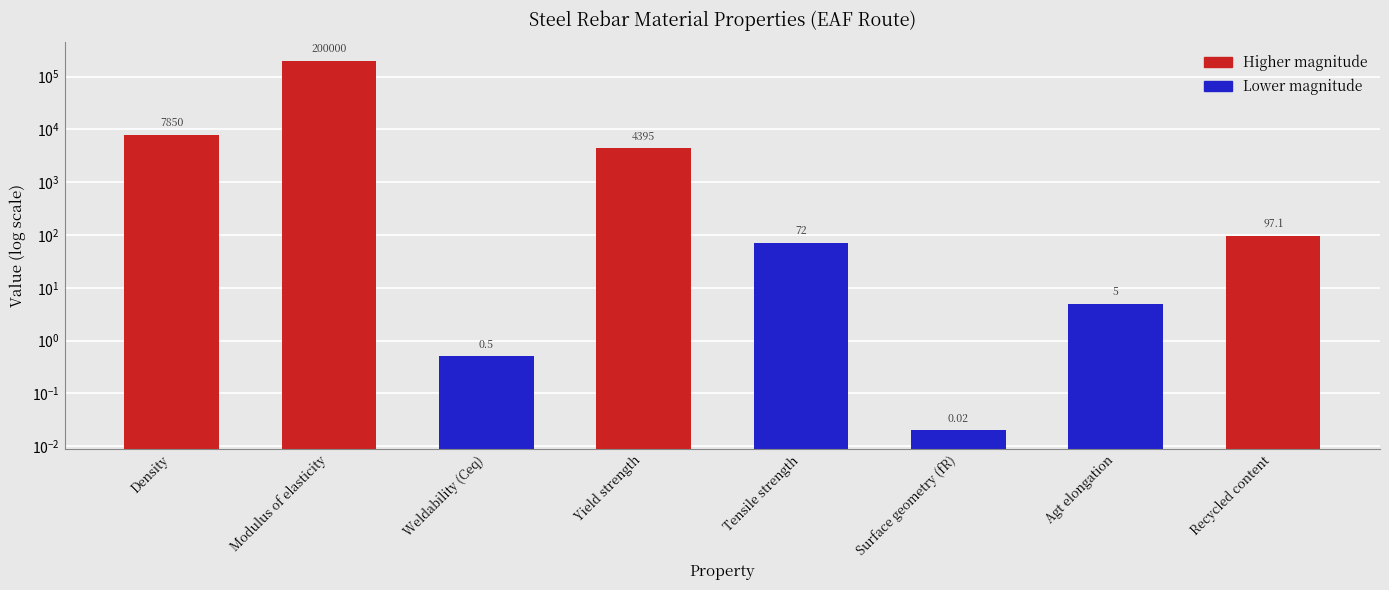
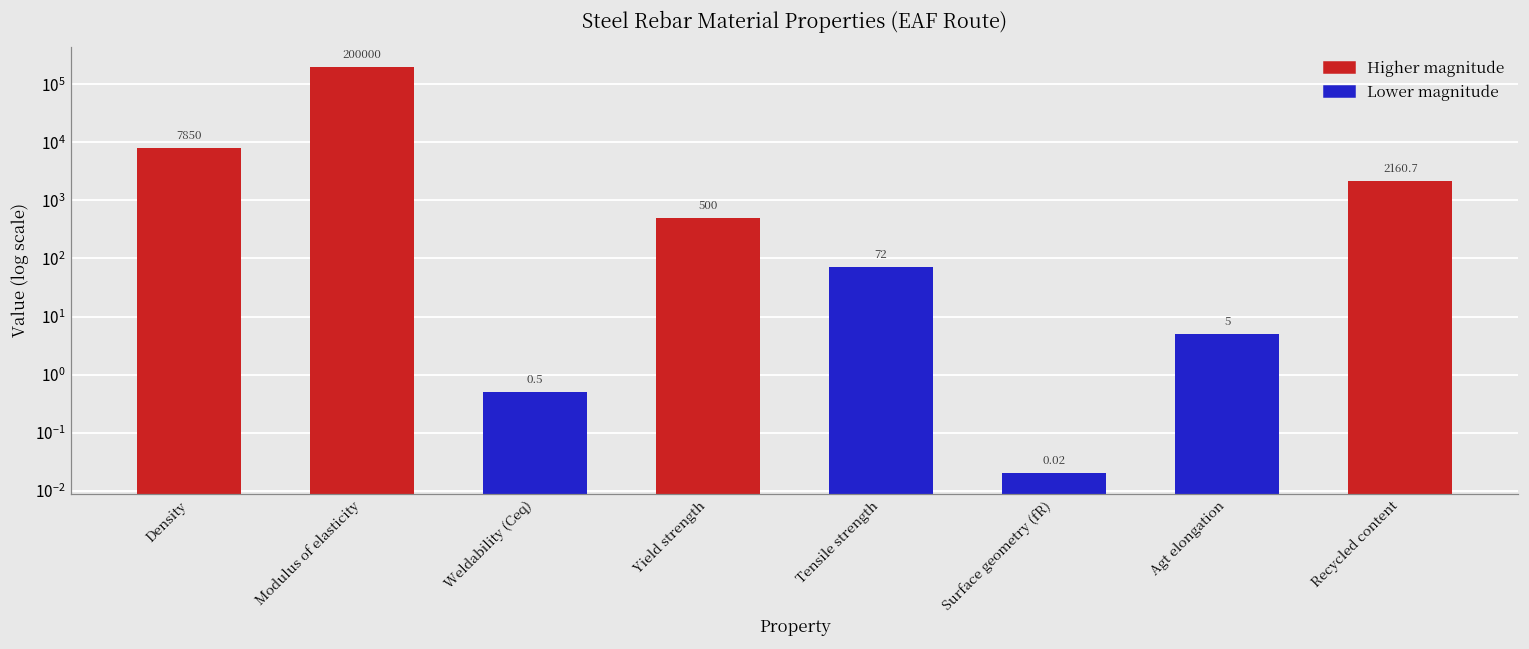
  {
    "Density": 7850,
    "Modulus of elasticity": 200000,
    "Weldability (Ceq)": 0.5,
-   "Yield strength": 4395,
+   "Yield strength": 500,
    "Tensile strength": 72,
    "Surface geometry (fR)": 0.02,
    "Agt elongation": 5,
-   "Recycled content": 97.1
+   "Recycled content": 2160.7
  }
